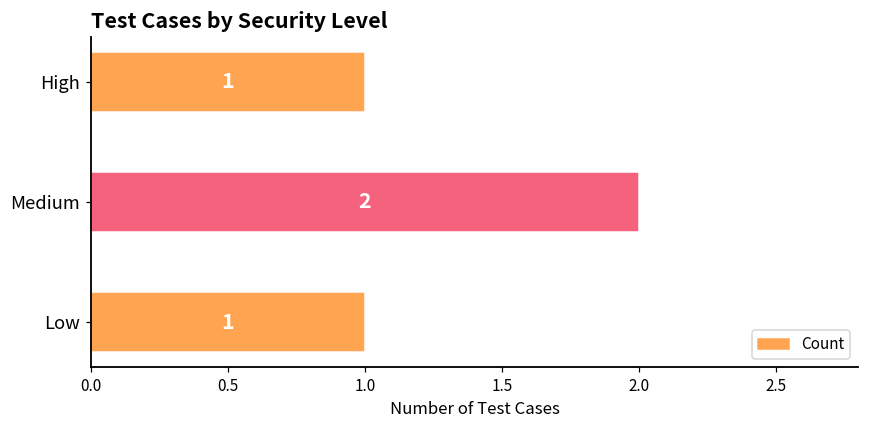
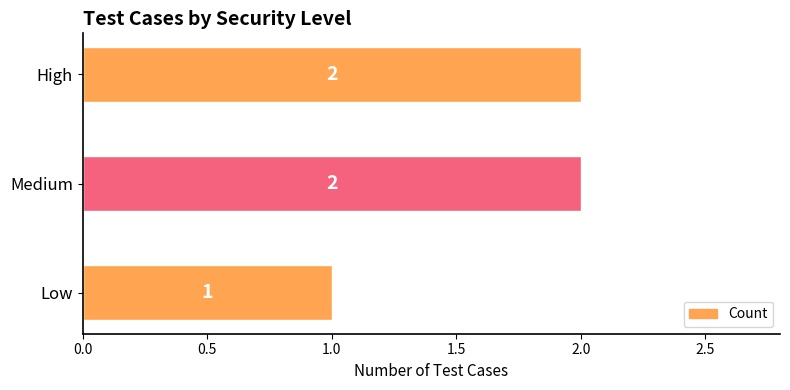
  {
-   "High": 1,
+   "High": 2,
    "Medium": 2,
    "Low": 1
  }
